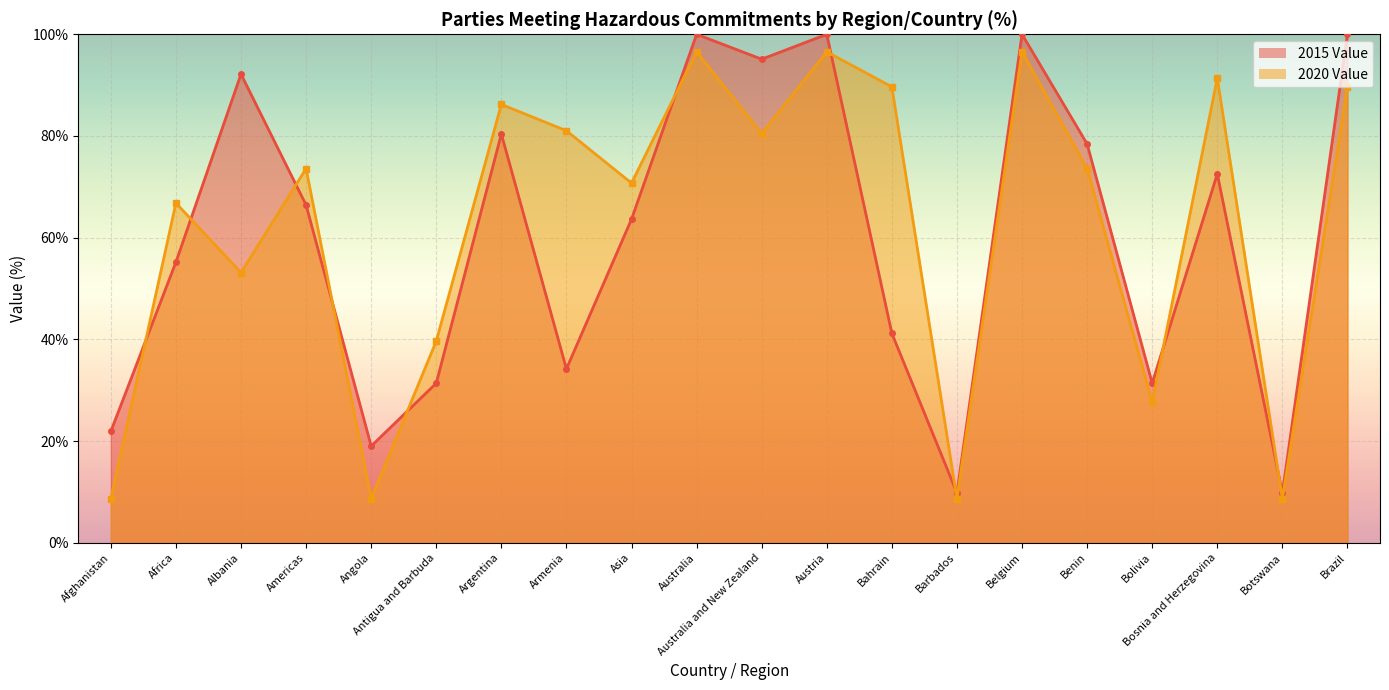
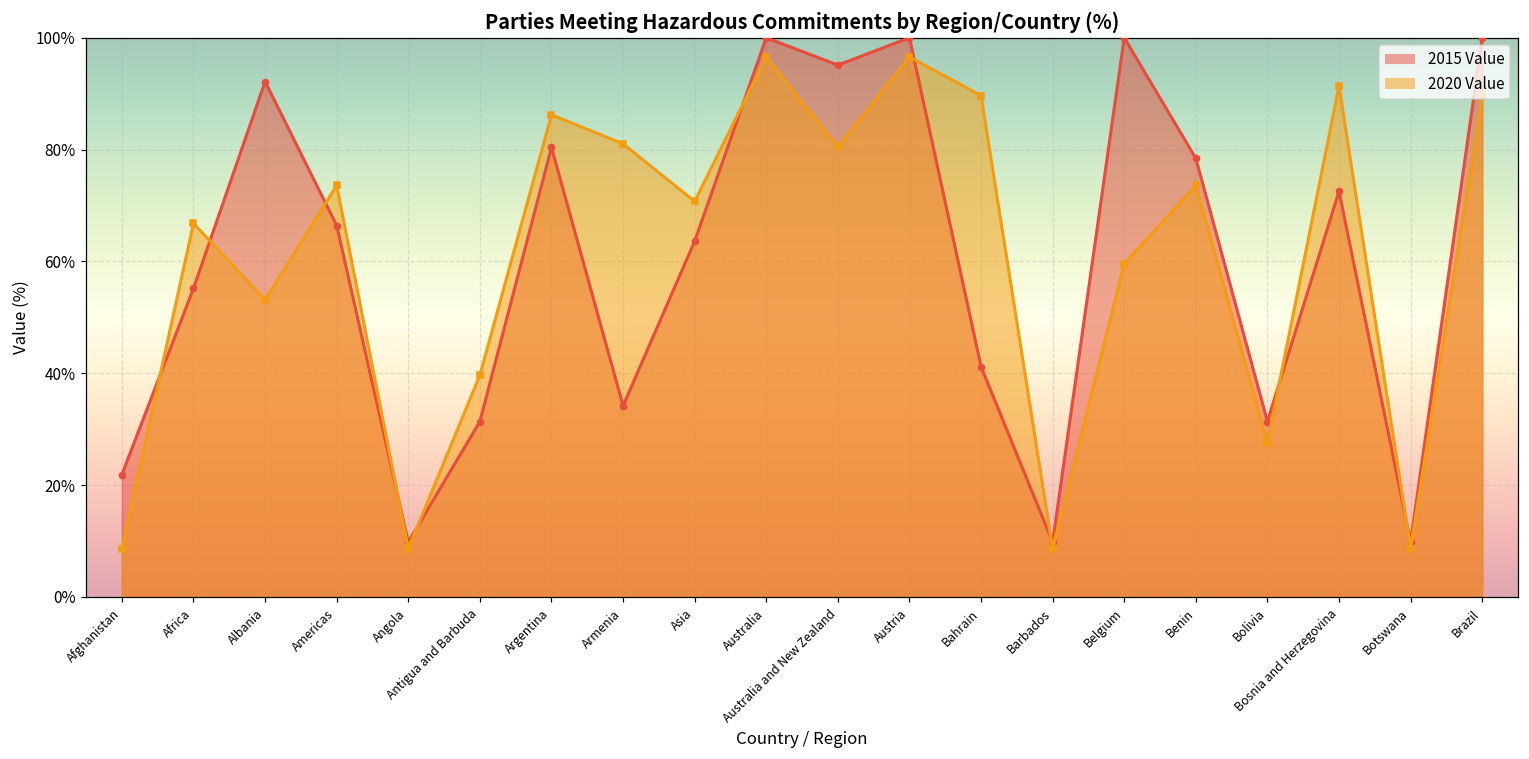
  {
    "2015 Value": {
      "Afghanistan": "22%",
      "Africa": "55%",
      "Albania": "92%",
      "Americas": "66%",
-     "Angola": "19%",
+     "Angola": "10%",
      "Antigua and Barbuda": "31%",
      "Argentina": "80%",
      "Armenia": "34%",
      "Asia": "64%",
      "Australia": "100%",
      "Australia and New Zealand": "95%",
      "Austria": "100%",
      "Bahrain": "41%",
      "Barbados": "10%",
      "Belgium": "100%",
      "Benin": "78%",
      "Bolivia": "31%",
      "Bosnia and Herzegovina": "73%",
      "Botswana": "10%",
      "Brazil": "100%"
    },
    "2020 Value": {
      "Afghanistan": "9%",
      "Africa": "67%",
      "Albania": "53%",
      "Americas": "74%",
      "Angola": "9%",
      "Antigua and Barbuda": "40%",
      "Argentina": "86%",
      "Armenia": "81%",
      "Asia": "71%",
      "Australia": "97%",
      "Australia and New Zealand": "80%",
      "Austria": "97%",
      "Bahrain": "90%",
      "Barbados": "9%",
-     "Belgium": "97%",
+     "Belgium": "60%",
      "Benin": "74%",
      "Bolivia": "28%",
      "Bosnia and Herzegovina": "91%",
      "Botswana": "9%"
    }
  }
